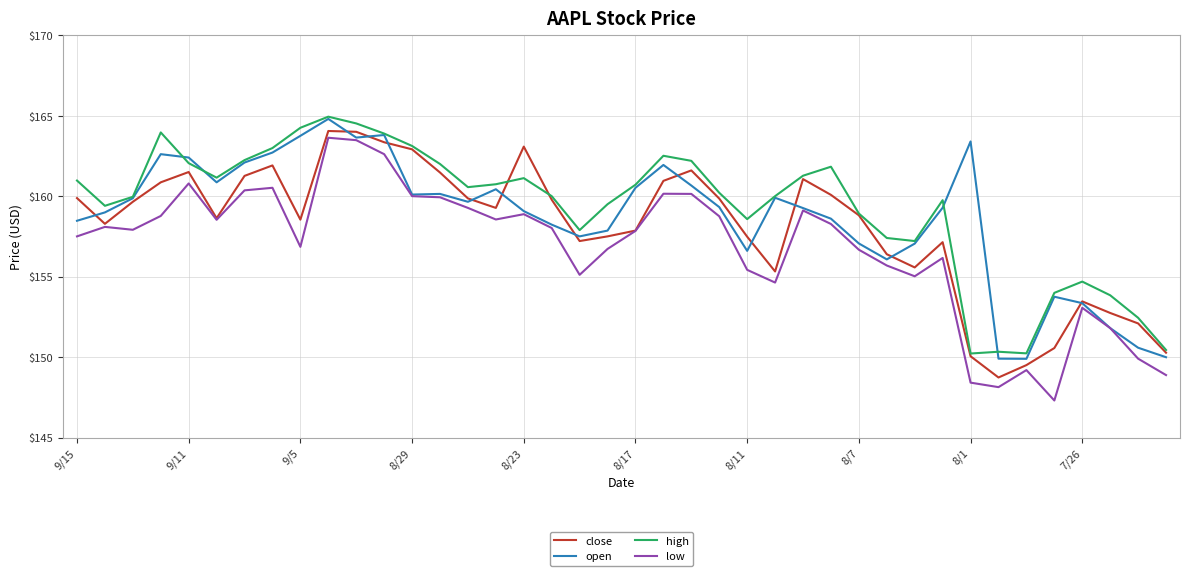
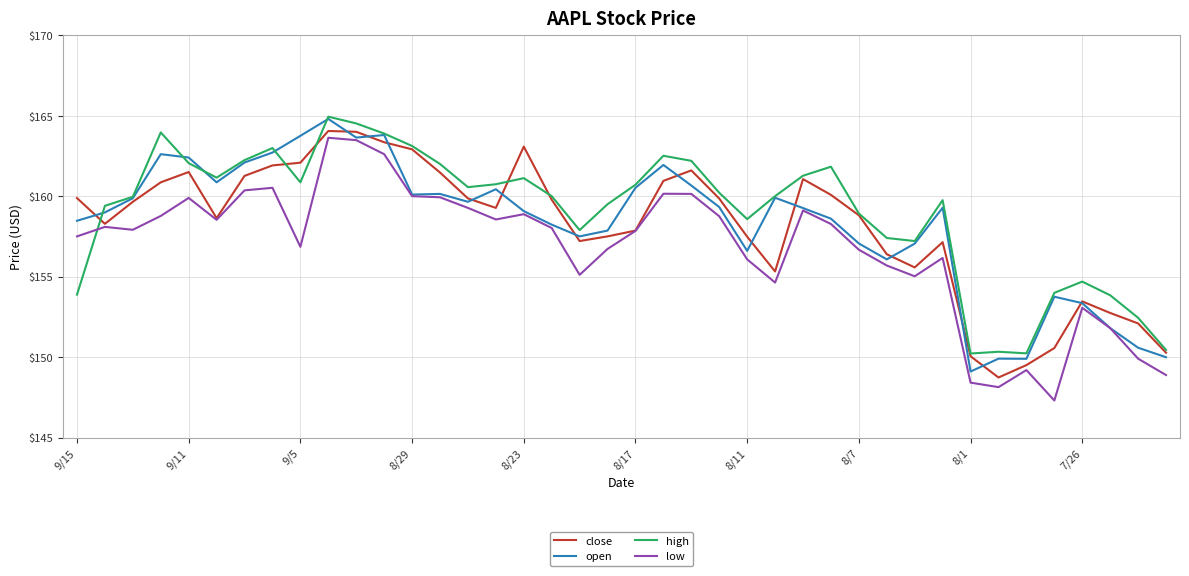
  {
    "close": {
      "9/15": "$159.9",
      "9/11": "$161.5",
-     "9/5": "$158.5",
+     "9/5": "$162.1",
      "8/29": "$162.9",
      "8/23": "$163.1",
      "8/11": "$157.5",
      "8/1": "$150.1"
    },
    "open": {
      "9/15": "$158.5",
      "9/11": "$162.4",
      "9/5": "$163.8",
      "8/23": "$159.1",
      "8/17": "$160.5",
      "8/11": "$156.6",
      "8/7": "$157.1",
-     "8/1": "$163.4"
+     "8/1": "$149.1"
    },
    "high": {
-     "9/15": "$161.0",
+     "9/15": "$153.9",
      "9/11": "$162.1",
-     "9/5": "$164.3",
+     "9/5": "$160.9",
      "8/29": "$163.1",
      "8/23": "$161.1",
      "8/17": "$160.7",
      "8/11": "$158.6",
      "8/1": "$150.2",
      "7/26": "$154.7"
    },
    "low": {
      "9/15": "$157.5",
-     "9/11": "$160.8",
+     "9/11": "$159.9",
      "9/5": "$156.9",
      "8/23": "$158.9",
-     "8/11": "$155.4",
+     "8/11": "$156.1",
      "8/7": "$156.7",
      "8/1": "$148.4",
      "7/26": "$153.1"
    }
  }
